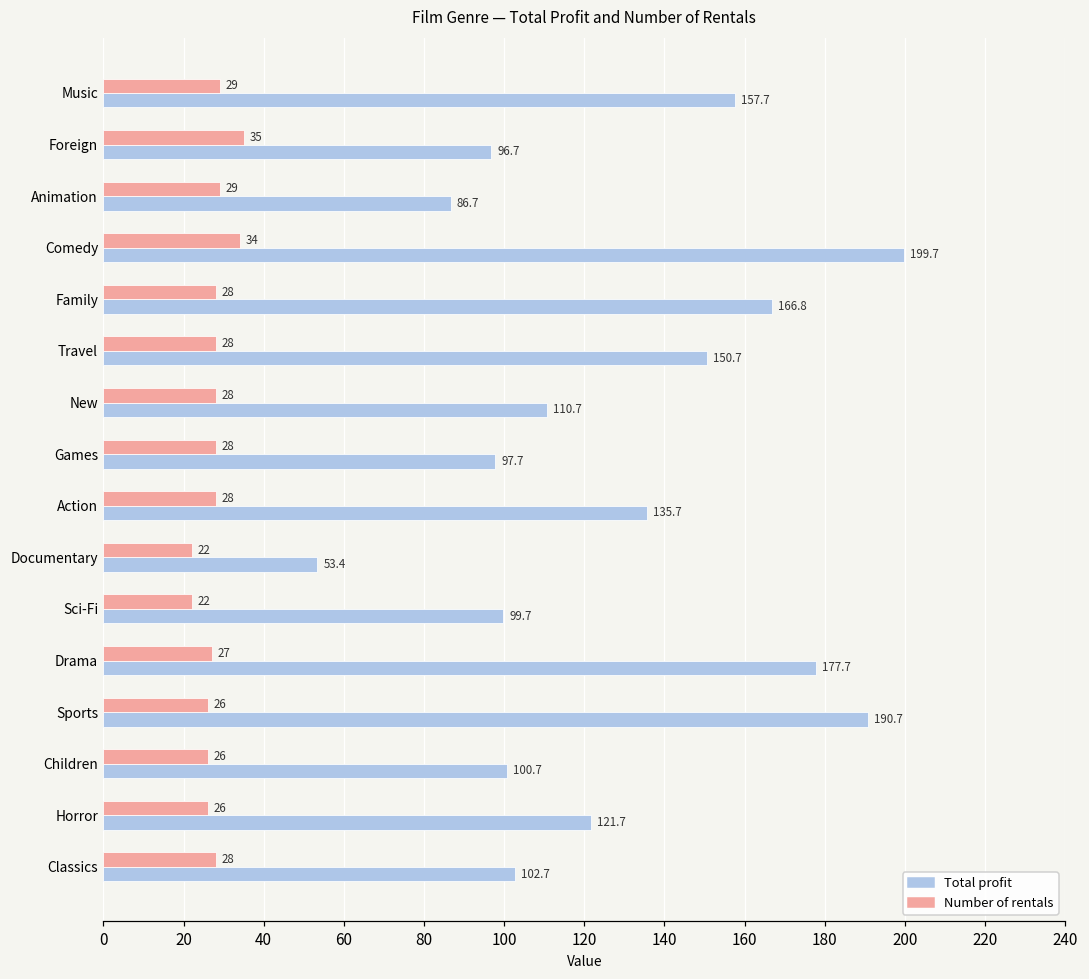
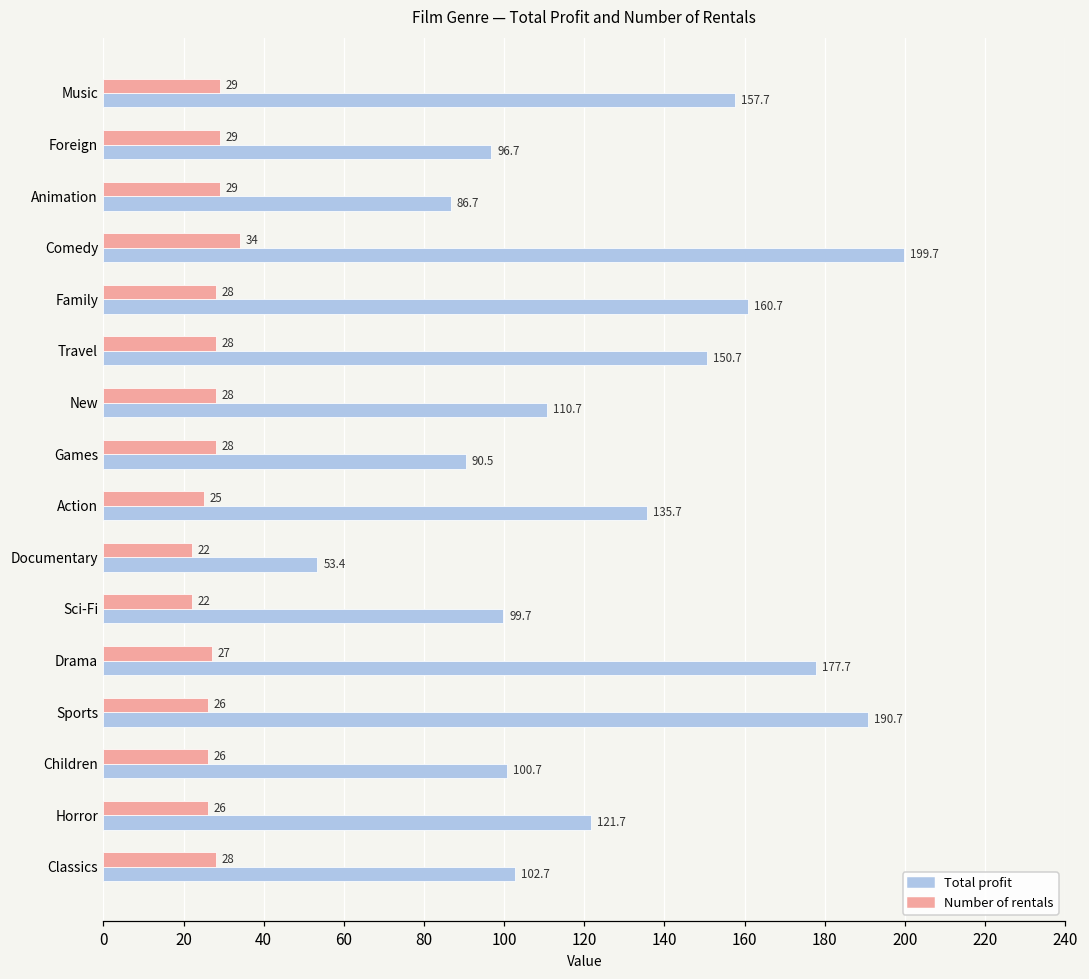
  {
    "Total profit": {
      "Music": 157.7,
      "Foreign": 96.7,
      "Animation": 86.7,
      "Comedy": 199.7,
-     "Family": 166.8,
+     "Family": 160.7,
      "Travel": 150.7,
      "New": 110.7,
-     "Games": 97.7,
+     "Games": 90.5,
      "Action": 135.7,
      "Documentary": 53.4,
      "Sci-Fi": 99.7,
      "Drama": 177.7,
      "Sports": 190.7,
      "Children": 100.7,
      "Horror": 121.7,
      "Classics": 102.7
    },
    "Number of rentals": {
      "Music": 29,
-     "Foreign": 35,
+     "Foreign": 29,
      "Animation": 29,
      "Comedy": 34,
      "Family": 28,
      "Travel": 28,
      "New": 28,
      "Games": 28,
-     "Action": 28,
+     "Action": 25,
      "Documentary": 22,
      "Sci-Fi": 22,
      "Drama": 27,
      "Sports": 26,
      "Children": 26,
      "Horror": 26,
      "Classics": 28
    }
  }
